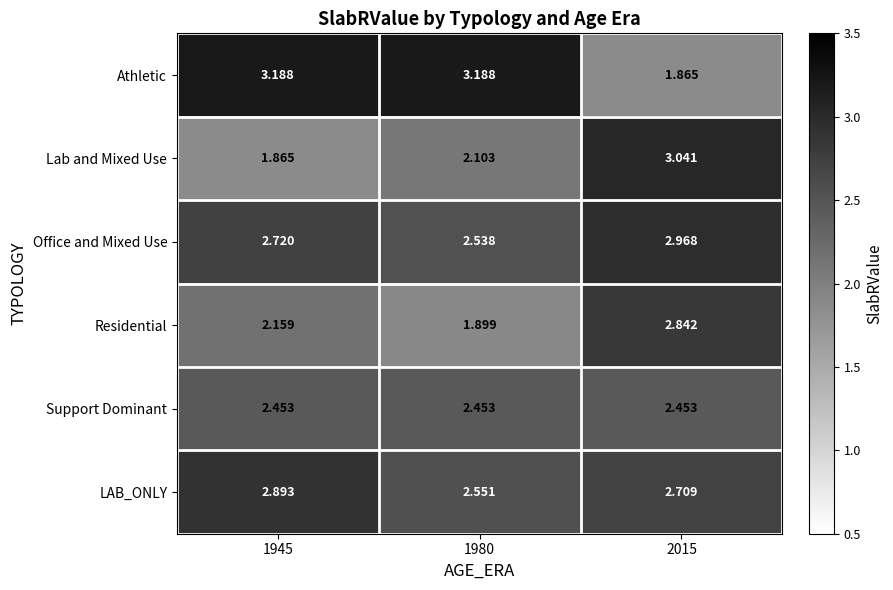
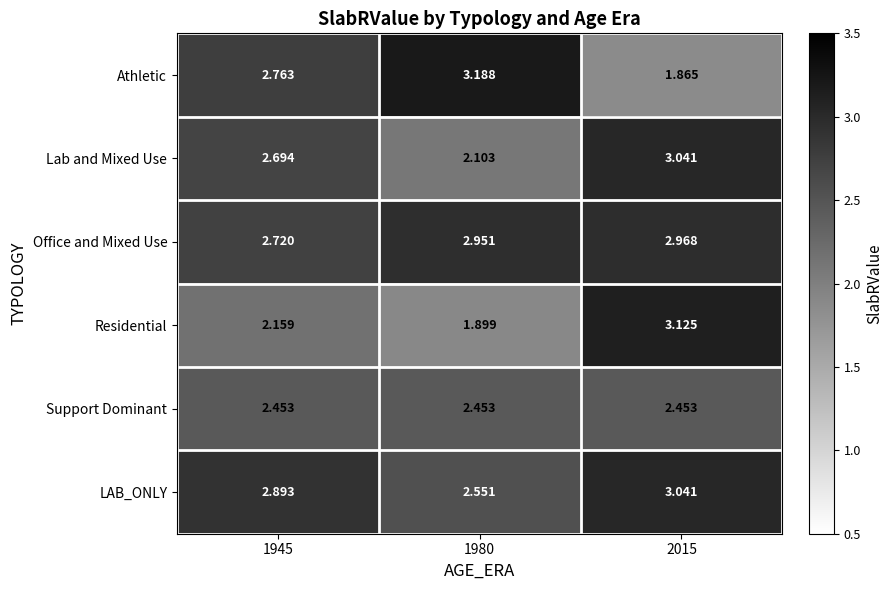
  {
    "Athletic": {
-     "1945": 3.188,
+     "1945": 2.763,
      "1980": 3.188,
      "2015": 1.865
    },
    "Lab and Mixed Use": {
-     "1945": 1.865,
+     "1945": 2.694,
      "1980": 2.103,
      "2015": 3.041
    },
    "Office and Mixed Use": {
      "1945": 2.720,
-     "1980": 2.538,
+     "1980": 2.951,
      "2015": 2.968
    },
    "Residential": {
      "1945": 2.159,
      "1980": 1.899,
-     "2015": 2.842
+     "2015": 3.125
    },
    "Support Dominant": {
      "1945": 2.453,
      "1980": 2.453,
      "2015": 2.453
    },
    "LAB_ONLY": {
      "1945": 2.893,
      "1980": 2.551,
-     "2015": 2.709
+     "2015": 3.041
    }
  }
